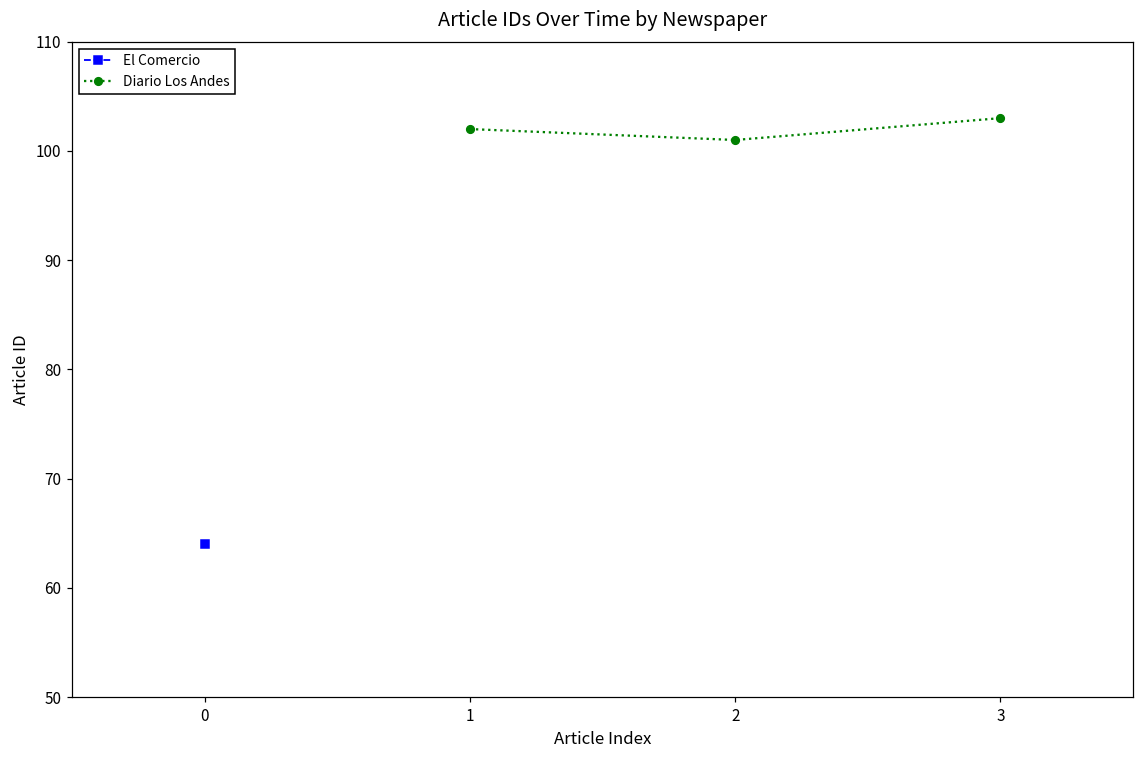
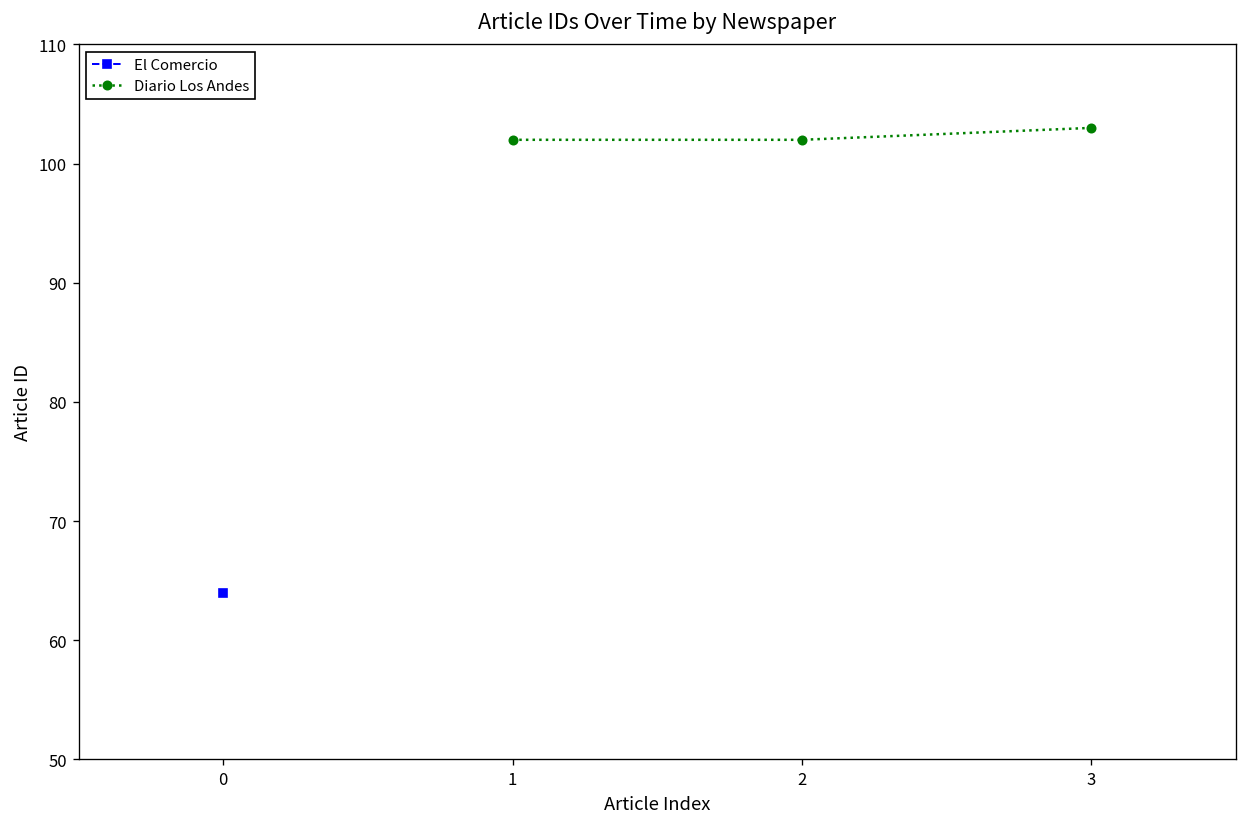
  {
    "El Comercio": {
      "0": 64
    },
    "Diario Los Andes": {
      "1": 102,
-     "2": 101,
+     "2": 102,
      "3": 103
    }
  }
